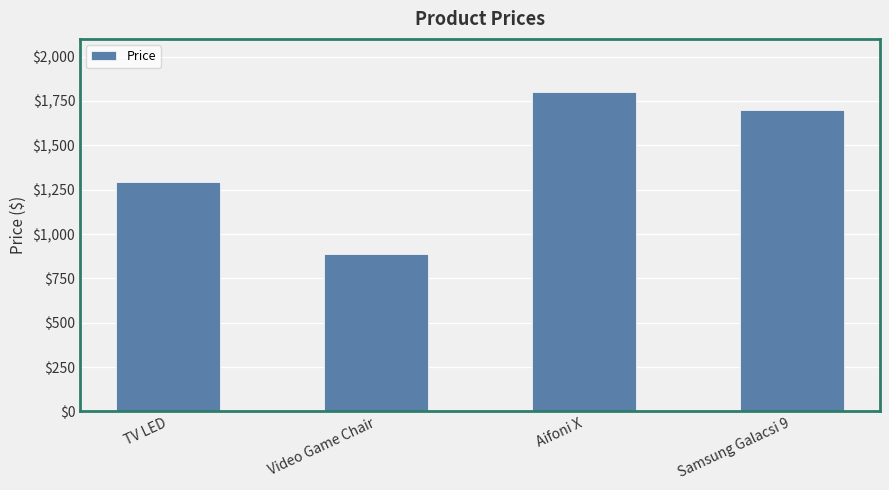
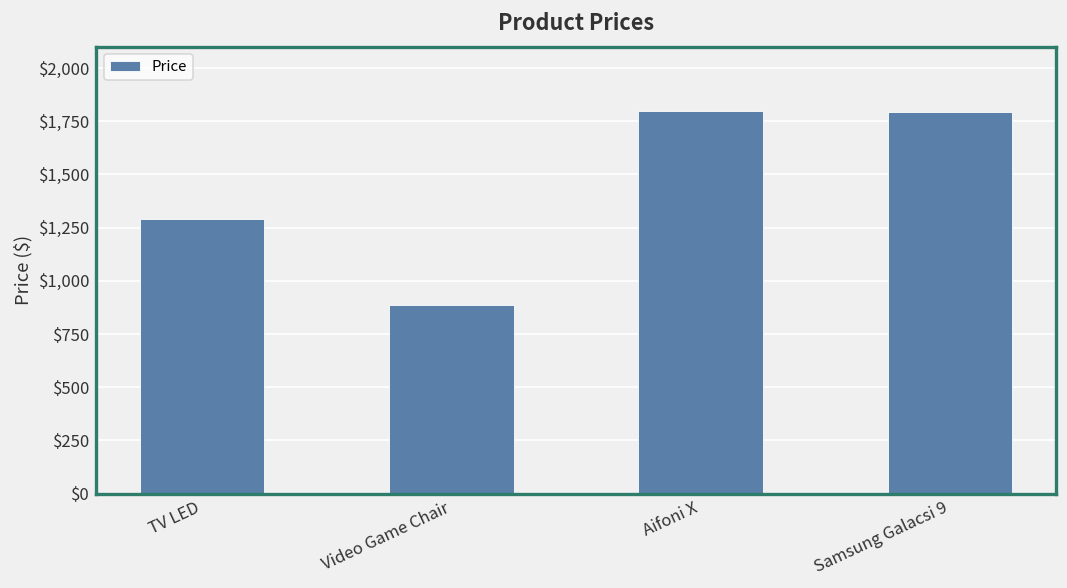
  {
    "TV LED": "$1,290",
    "Video Game Chair": "$890",
    "Aifoni X": "$1,800",
-   "Samsung Galacsi 9": "$1,700"
+   "Samsung Galacsi 9": "$1,790"
  }
